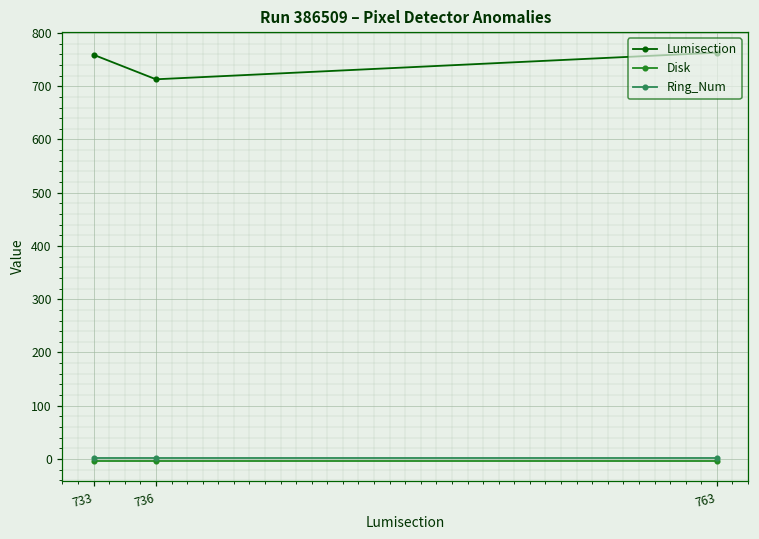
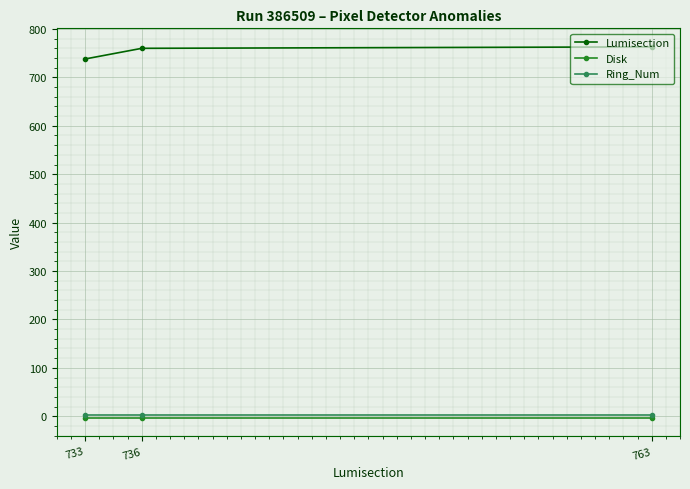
  {
    "Lumisection": {
-     "733": 760,
-     "736": 710
+     "733": 740,
+     "736": 760
    }
  }
